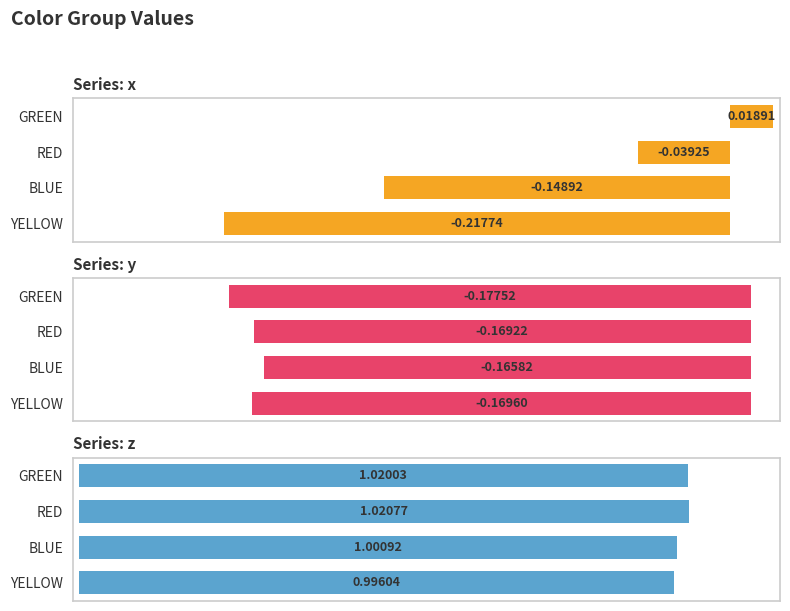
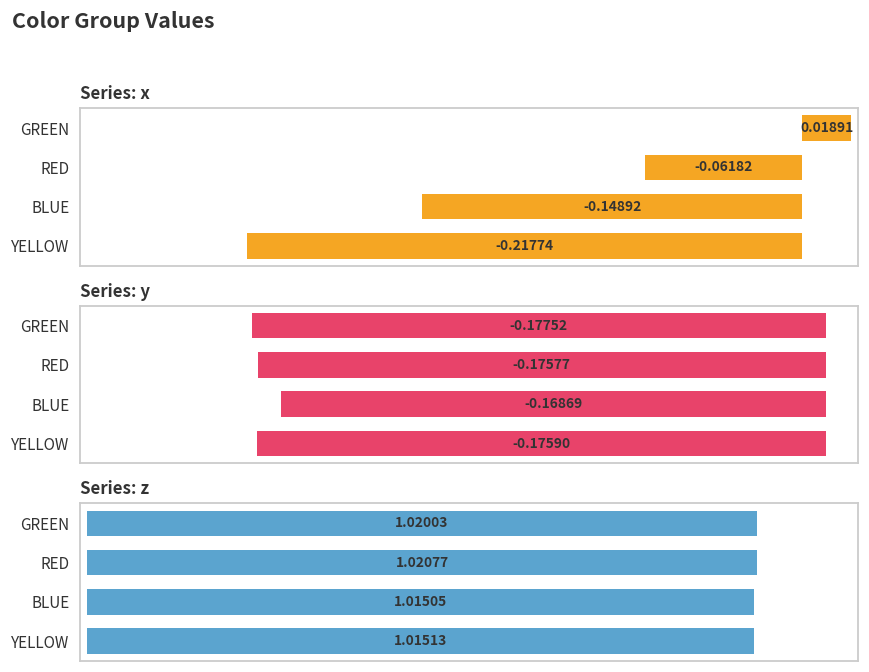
  {
    "Series: x": {
      "GREEN": 0.01891,
-     "RED": -0.03925,
+     "RED": -0.06182,
      "BLUE": -0.14892,
      "YELLOW": -0.21774
    },
    "Series: y": {
      "GREEN": -0.17752,
-     "RED": -0.16922,
-     "BLUE": -0.16582,
-     "YELLOW": -0.16960
+     "RED": -0.17577,
+     "BLUE": -0.16869,
+     "YELLOW": -0.17590
    },
    "Series: z": {
      "GREEN": 1.02003,
      "RED": 1.02077,
-     "BLUE": 1.00092,
-     "YELLOW": 0.99604
+     "BLUE": 1.01505,
+     "YELLOW": 1.01513
    }
  }
